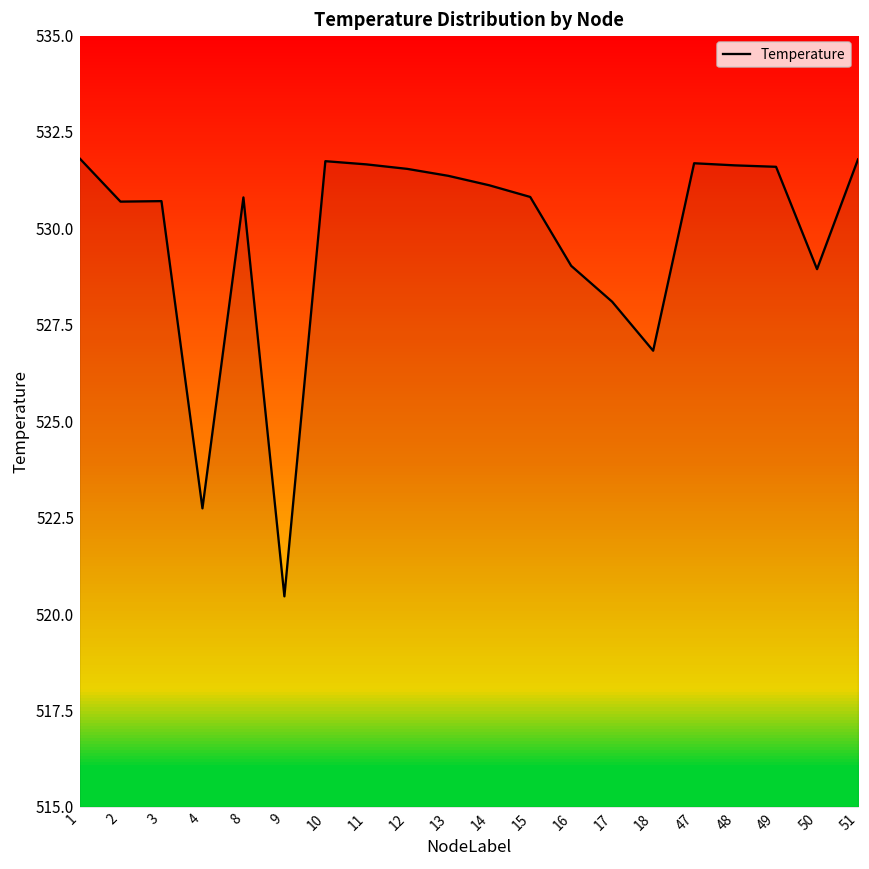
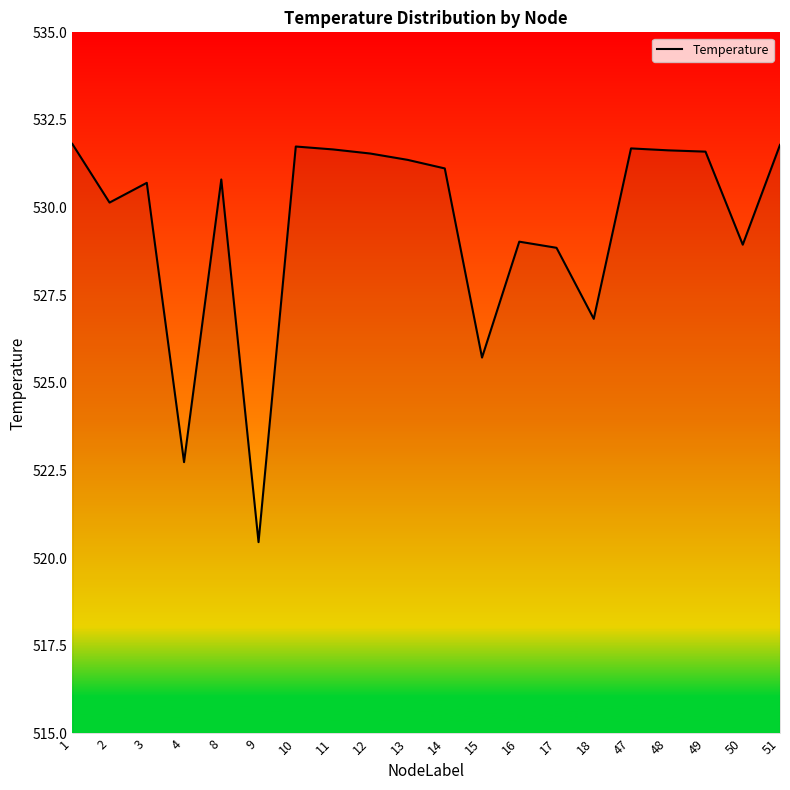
  {
    "1": 531.8,
-   "2": 530.7,
+   "2": 530.1,
    "3": 530.7,
    "4": 522.7,
    "8": 530.8,
    "9": 520.5,
    "10": 531.7,
    "11": 531.7,
    "12": 531.5,
    "13": 531.4,
    "14": 531.1,
-   "15": 530.8,
+   "15": 525.7,
    "16": 529.0,
-   "17": 528.1,
+   "17": 528.9,
    "18": 526.8,
    "47": 531.7,
    "48": 531.6,
    "49": 531.6,
    "50": 528.9,
    "51": 531.8
  }
